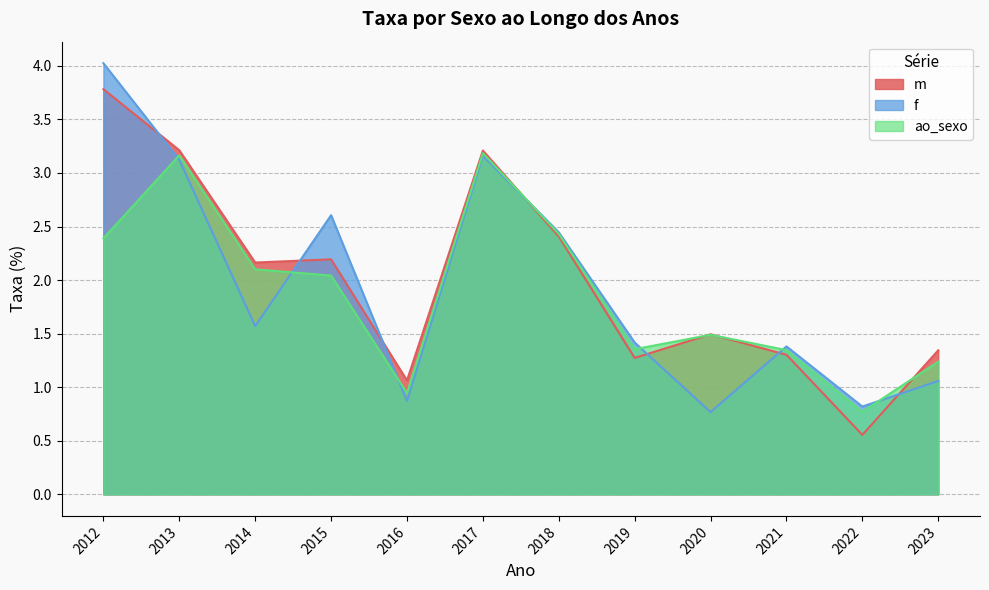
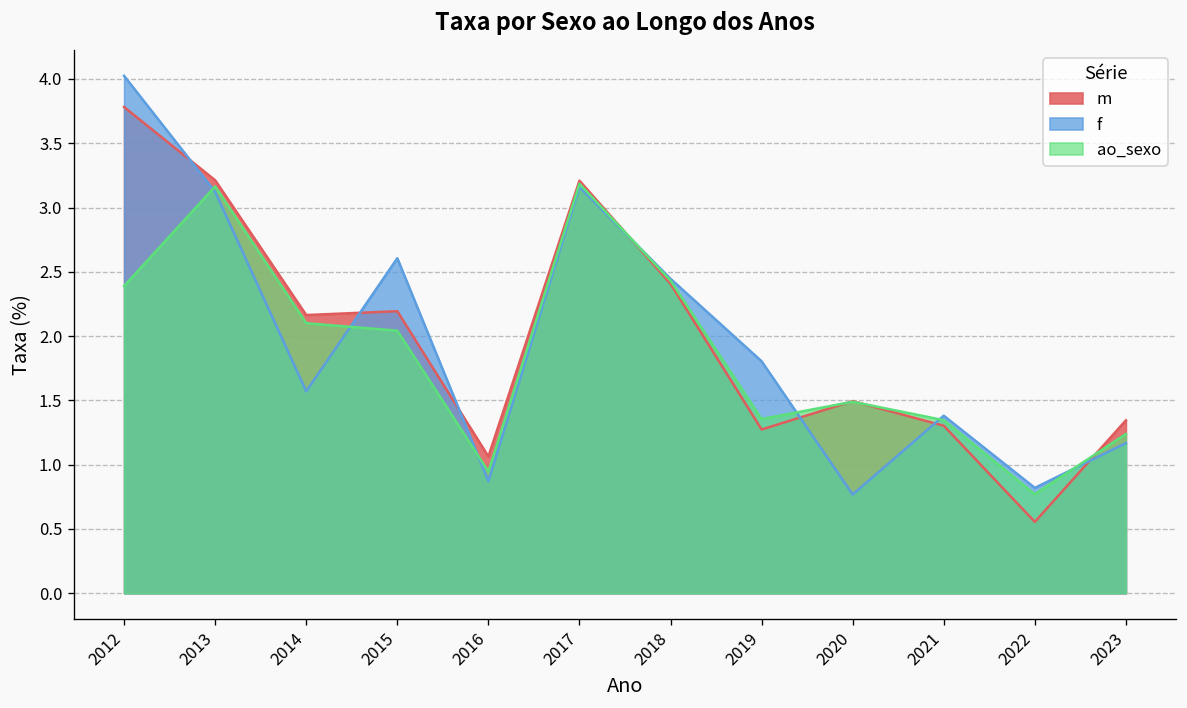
  {
    "m": {
      "2012": 3.78,
      "2013": 3.21,
      "2014": 2.16,
      "2015": 2.19,
      "2016": 1.06,
      "2017": 3.21,
      "2018": 2.41,
      "2019": 1.27,
      "2021": 1.30,
      "2022": 0.55,
      "2023": 1.34
    },
    "f": {
      "2012": 4.02,
      "2013": 3.12,
      "2014": 1.57,
      "2015": 2.61,
      "2016": 0.87,
      "2017": 3.16,
-     "2019": 1.42,
+     "2019": 1.80,
      "2020": 0.77,
      "2021": 1.38,
      "2022": 0.82,
-     "2023": 1.06
+     "2023": 1.17
    },
    "ao_sexo": {
      "2012": 2.39,
      "2013": 3.16,
      "2014": 2.10,
      "2015": 2.04,
      "2016": 0.95,
      "2017": 3.18,
      "2019": 1.35,
      "2021": 1.35,
      "2022": 0.77,
      "2023": 1.24
    }
  }
